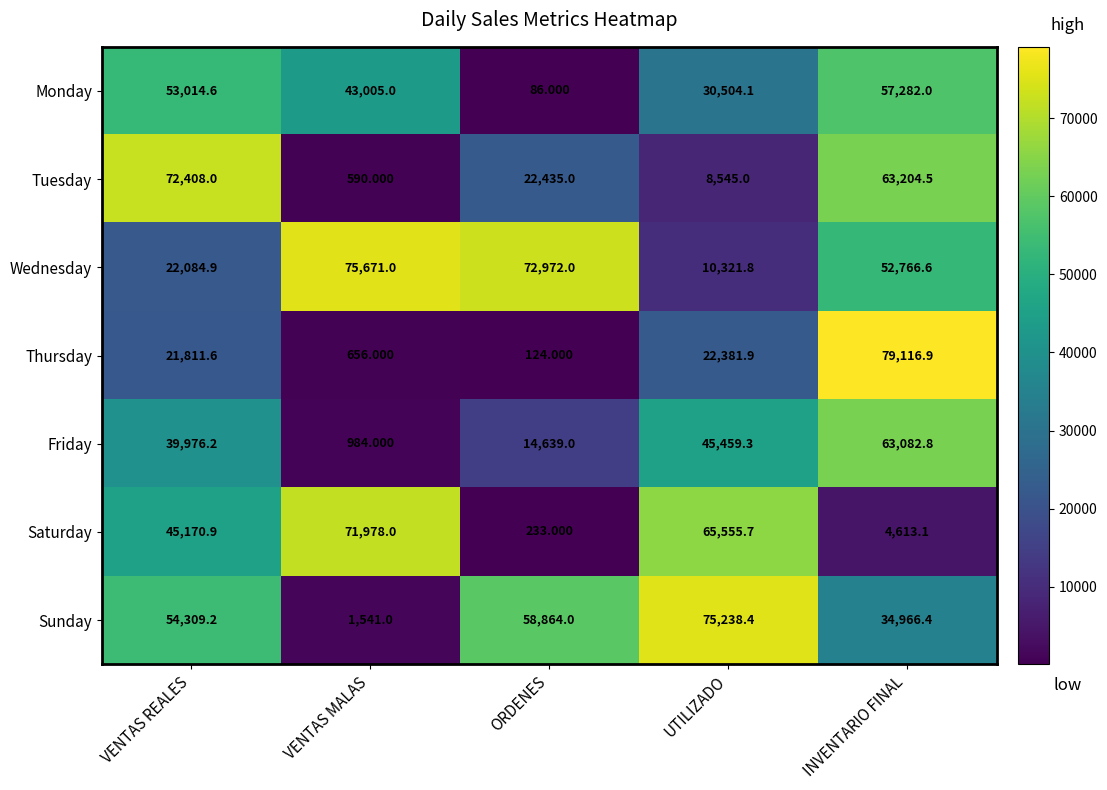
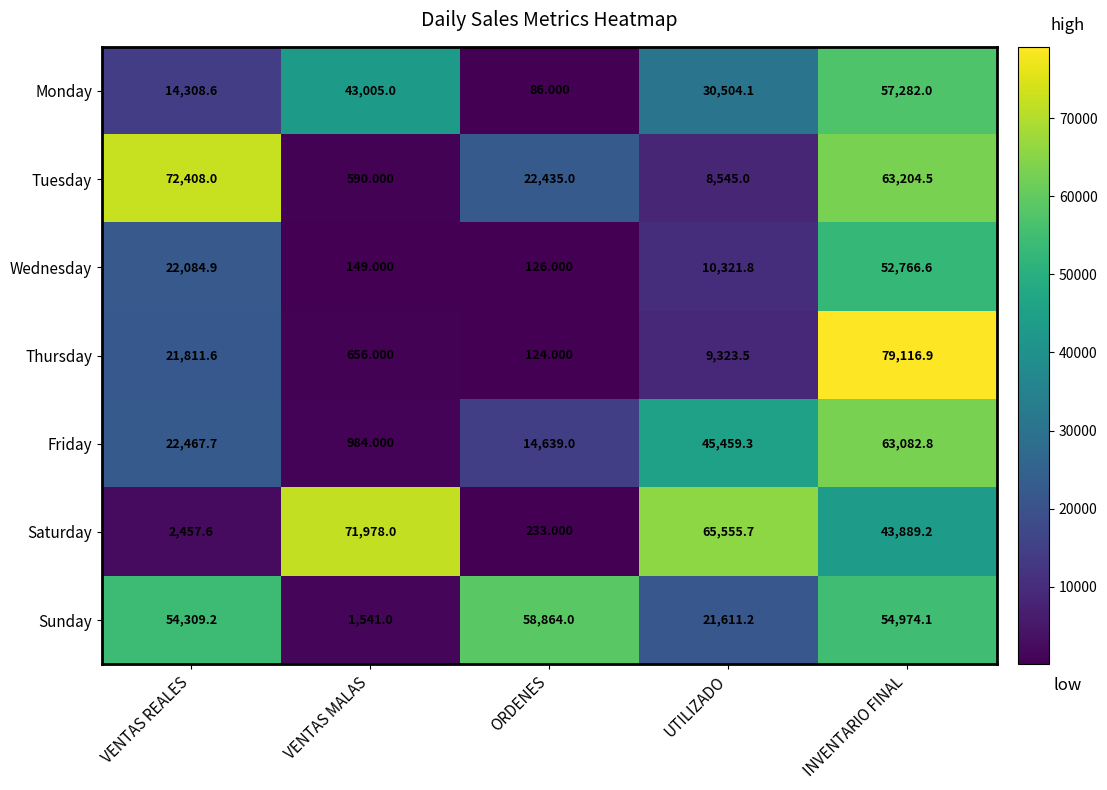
  {
    "Monday": {
-     "VENTAS REALES": "53,014.6",
+     "VENTAS REALES": "14,308.6",
      "VENTAS MALAS": "43,005.0",
      "ORDENES": "86.000",
      "UTILIZADO": "30,504.1",
      "INVENTARIO FINAL": "57,282.0"
    },
    "Tuesday": {
      "VENTAS REALES": "72,408.0",
      "VENTAS MALAS": "590.000",
      "ORDENES": "22,435.0",
      "UTILIZADO": "8,545.0",
      "INVENTARIO FINAL": "63,204.5"
    },
    "Wednesday": {
      "VENTAS REALES": "22,084.9",
-     "VENTAS MALAS": "75,671.0",
-     "ORDENES": "72,972.0",
+     "VENTAS MALAS": "149.000",
+     "ORDENES": "126.000",
      "UTILIZADO": "10,321.8",
      "INVENTARIO FINAL": "52,766.6"
    },
    "Thursday": {
      "VENTAS REALES": "21,811.6",
      "VENTAS MALAS": "656.000",
      "ORDENES": "124.000",
-     "UTILIZADO": "22,381.9",
+     "UTILIZADO": "9,323.5",
      "INVENTARIO FINAL": "79,116.9"
    },
    "Friday": {
-     "VENTAS REALES": "39,976.2",
+     "VENTAS REALES": "22,467.7",
      "VENTAS MALAS": "984.000",
      "ORDENES": "14,639.0",
      "UTILIZADO": "45,459.3",
      "INVENTARIO FINAL": "63,082.8"
    },
    "Saturday": {
-     "VENTAS REALES": "45,170.9",
+     "VENTAS REALES": "2,457.6",
      "VENTAS MALAS": "71,978.0",
      "ORDENES": "233.000",
      "UTILIZADO": "65,555.7",
-     "INVENTARIO FINAL": "4,613.1"
+     "INVENTARIO FINAL": "43,889.2"
    },
    "Sunday": {
      "VENTAS REALES": "54,309.2",
      "VENTAS MALAS": "1,541.0",
      "ORDENES": "58,864.0",
-     "UTILIZADO": "75,238.4",
-     "INVENTARIO FINAL": "34,966.4"
+     "UTILIZADO": "21,611.2",
+     "INVENTARIO FINAL": "54,974.1"
    }
  }
